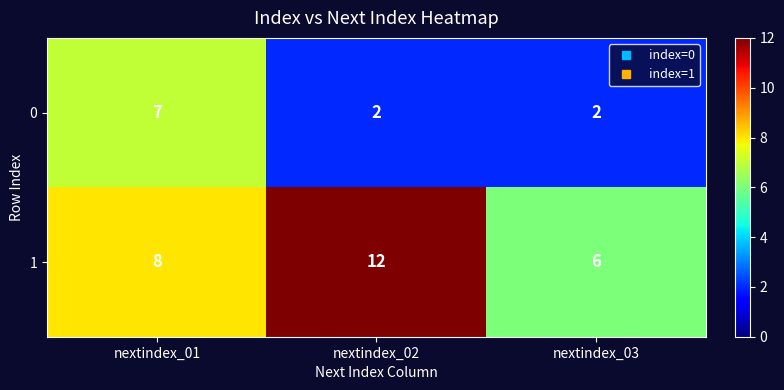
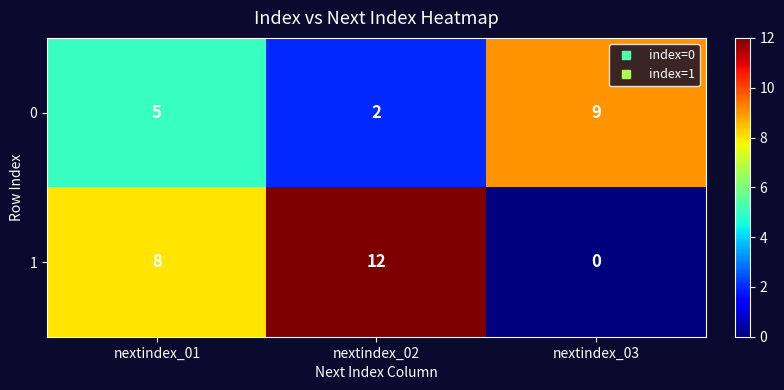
  {
    "0": {
-     "nextindex_01": 7,
+     "nextindex_01": 5,
      "nextindex_02": 2,
-     "nextindex_03": 2
+     "nextindex_03": 9
    },
    "1": {
      "nextindex_01": 8,
      "nextindex_02": 12,
-     "nextindex_03": 6
+     "nextindex_03": 0
    }
  }
